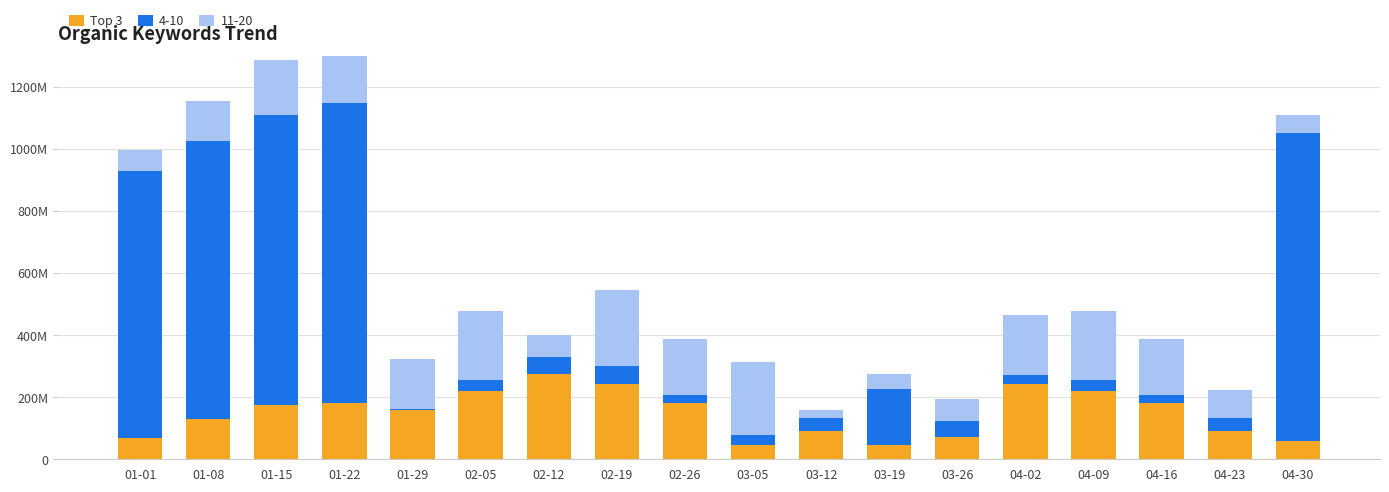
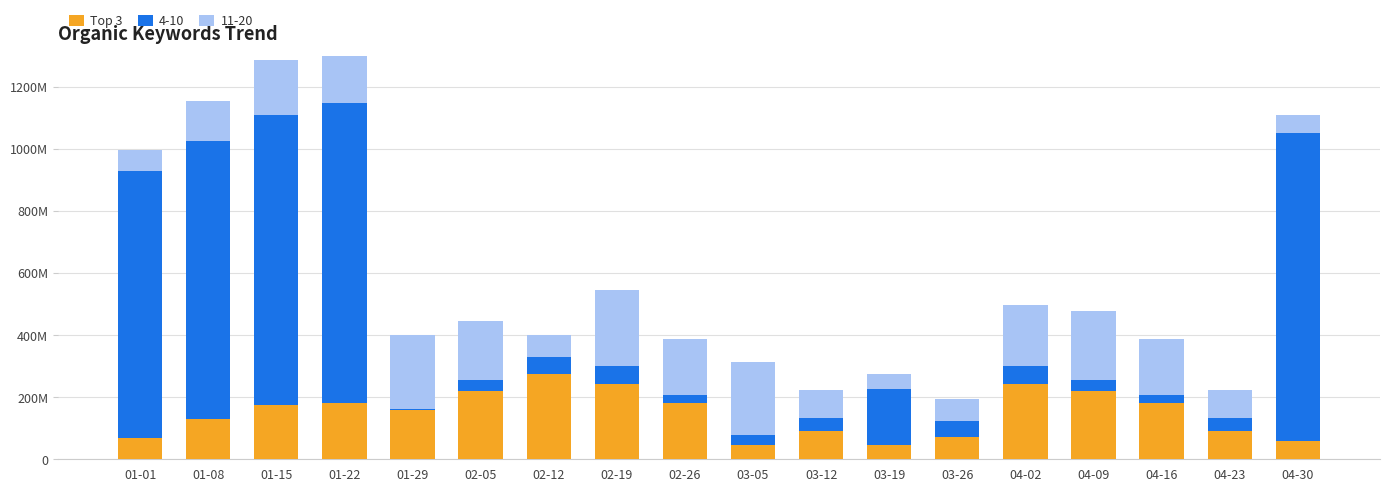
  {
    "Top 3": {
      "01-01": 70000000,
      "01-08": 130000000,
      "01-15": 180000000,
      "01-22": 180000000,
      "01-29": 160000000,
      "02-05": 220000000,
      "02-12": 280000000,
      "02-19": 240000000,
      "02-26": 180000000,
      "03-05": 50000000,
      "03-12": 90000000,
      "03-19": 50000000,
      "03-26": 70000000,
      "04-02": 240000000,
      "04-09": 220000000,
      "04-16": 180000000,
      "04-23": 90000000,
      "04-30": 60000000
    },
    "4-10": {
      "01-01": 860000000,
      "01-08": 900000000,
      "01-15": 930000000,
      "01-22": 970000000,
      "02-05": 40000000,
      "02-12": 50000000,
      "02-19": 60000000,
      "02-26": 30000000,
      "03-05": 30000000,
      "03-12": 40000000,
      "03-19": 180000000,
      "03-26": 50000000,
-     "04-02": 30000000,
+     "04-02": 60000000,
      "04-09": 40000000,
      "04-16": 30000000,
      "04-23": 40000000,
      "04-30": 990000000
    },
    "11-20": {
      "01-01": 70000000,
      "01-08": 130000000,
      "01-15": 180000000,
-     "01-29": 160000000,
-     "02-05": 220000000,
+     "01-29": 240000000,
+     "02-05": 190000000,
      "02-12": 70000000,
      "02-19": 240000000,
      "02-26": 180000000,
      "03-05": 230000000,
-     "03-12": 30000000,
+     "03-12": 90000000,
      "03-19": 50000000,
      "03-26": 70000000,
      "04-02": 190000000,
      "04-09": 220000000,
      "04-16": 180000000,
      "04-23": 90000000,
      "04-30": 60000000
    }
  }
